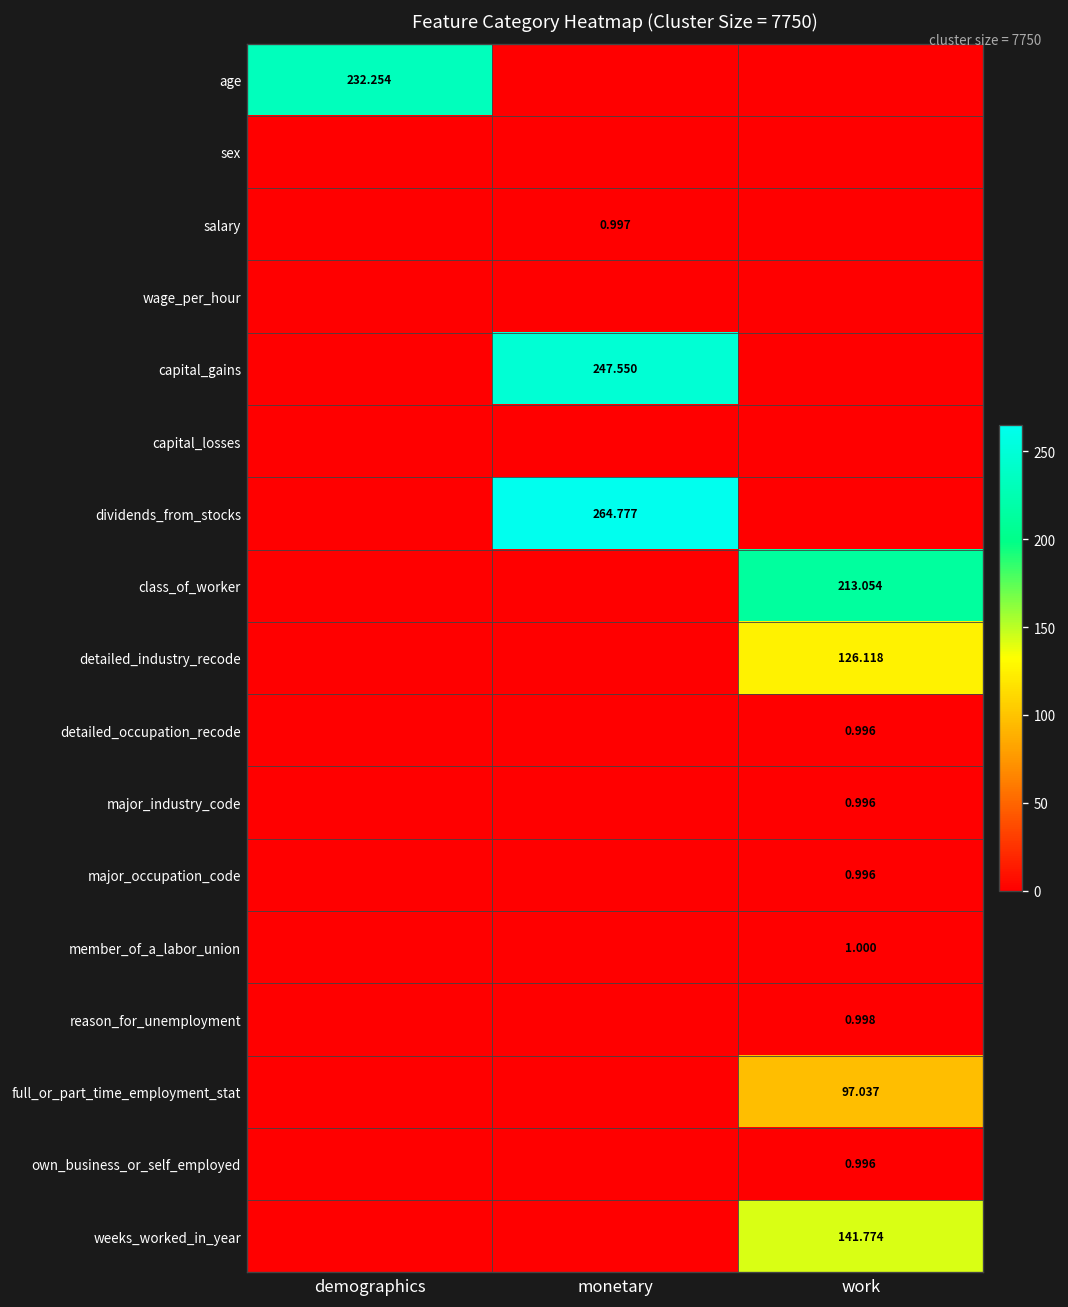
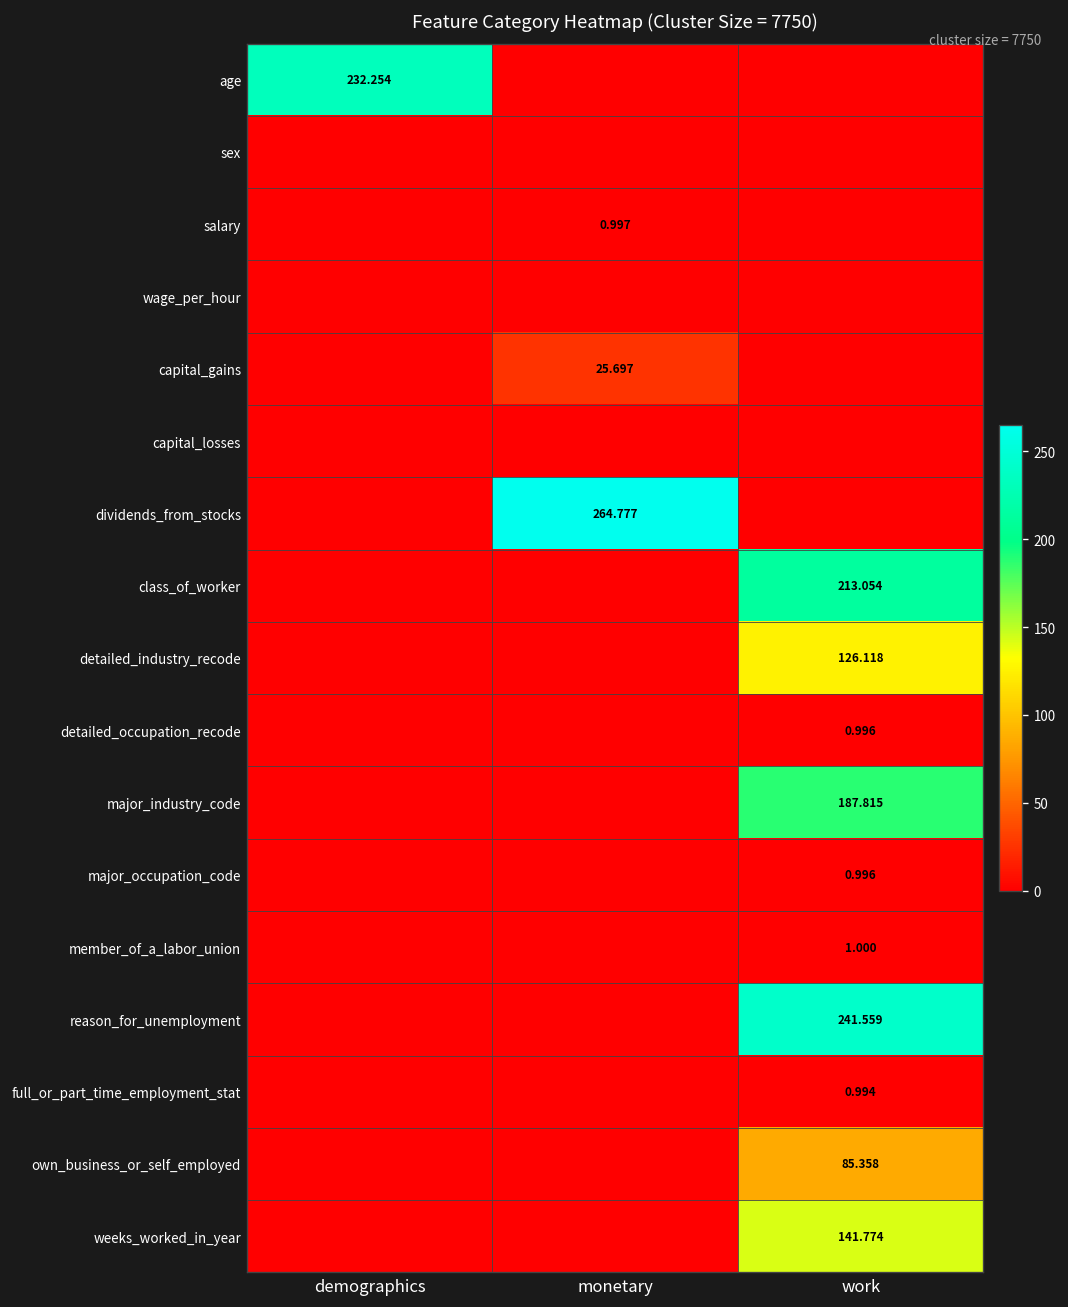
  {
    "age": {
      "demographics": 232.254
    },
    "salary": {
      "monetary": 0.997
    },
    "capital_gains": {
-     "monetary": 247.550
+     "monetary": 25.697
    },
    "dividends_from_stocks": {
      "monetary": 264.777
    },
    "class_of_worker": {
      "work": 213.054
    },
    "detailed_industry_recode": {
      "work": 126.118
    },
    "detailed_occupation_recode": {
      "work": 0.996
    },
    "major_industry_code": {
-     "work": 0.996
+     "work": 187.815
    },
    "major_occupation_code": {
      "work": 0.996
    },
    "member_of_a_labor_union": {
      "work": 1.000
    },
    "reason_for_unemployment": {
-     "work": 0.998
+     "work": 241.559
    },
    "full_or_part_time_employment_stat": {
-     "work": 97.037
+     "work": 0.994
    },
    "own_business_or_self_employed": {
-     "work": 0.996
+     "work": 85.358
    },
    "weeks_worked_in_year": {
      "work": 141.774
    }
  }
